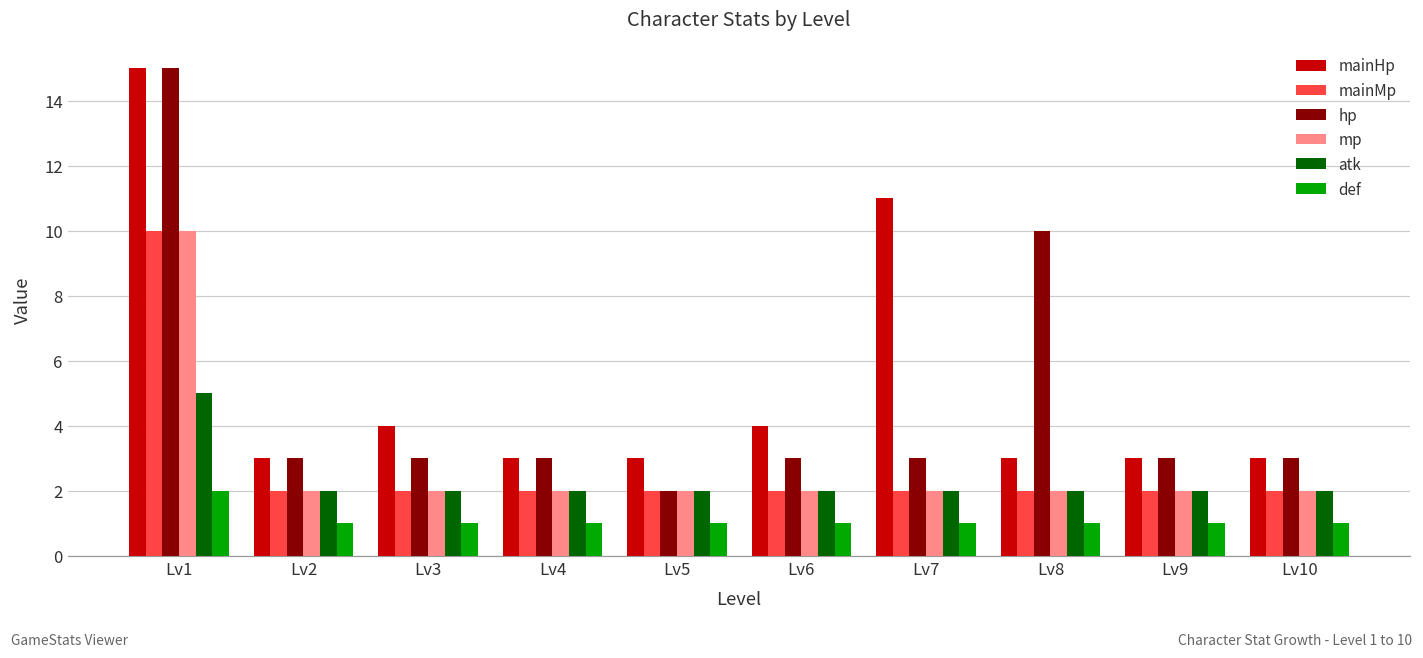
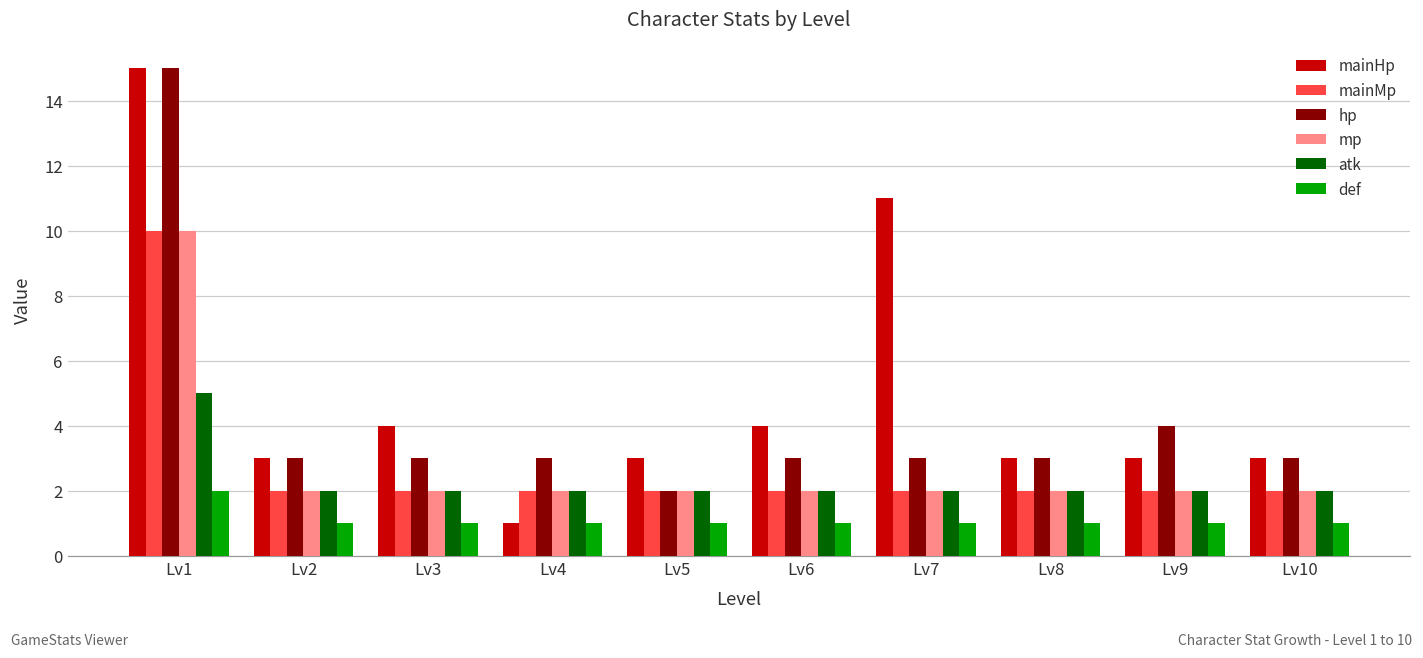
  {
    "mainHp": {
      "Lv1": 15,
      "Lv2": 3,
      "Lv3": 4,
-     "Lv4": 3,
+     "Lv4": 1,
      "Lv5": 3,
      "Lv6": 4,
      "Lv7": 11,
      "Lv8": 3,
      "Lv9": 3,
      "Lv10": 3
    },
    "mainMp": {
      "Lv1": 10,
      "Lv2": 2,
      "Lv3": 2,
      "Lv4": 2,
      "Lv5": 2,
      "Lv6": 2,
      "Lv7": 2,
      "Lv8": 2,
      "Lv9": 2,
      "Lv10": 2
    },
    "hp": {
      "Lv1": 15,
      "Lv2": 3,
      "Lv3": 3,
      "Lv4": 3,
      "Lv5": 2,
      "Lv6": 3,
      "Lv7": 3,
-     "Lv8": 10,
-     "Lv9": 3,
+     "Lv8": 3,
+     "Lv9": 4,
      "Lv10": 3
    },
    "mp": {
      "Lv1": 10,
      "Lv2": 2,
      "Lv3": 2,
      "Lv4": 2,
      "Lv5": 2,
      "Lv6": 2,
      "Lv7": 2,
      "Lv8": 2,
      "Lv9": 2,
      "Lv10": 2
    },
    "atk": {
      "Lv1": 5,
      "Lv2": 2,
      "Lv3": 2,
      "Lv4": 2,
      "Lv5": 2,
      "Lv6": 2,
      "Lv7": 2,
      "Lv8": 2,
      "Lv9": 2,
      "Lv10": 2
    },
    "def": {
      "Lv1": 2,
      "Lv2": 1,
      "Lv3": 1,
      "Lv4": 1,
      "Lv5": 1,
      "Lv6": 1,
      "Lv7": 1,
      "Lv8": 1,
      "Lv9": 1,
      "Lv10": 1
    }
  }
